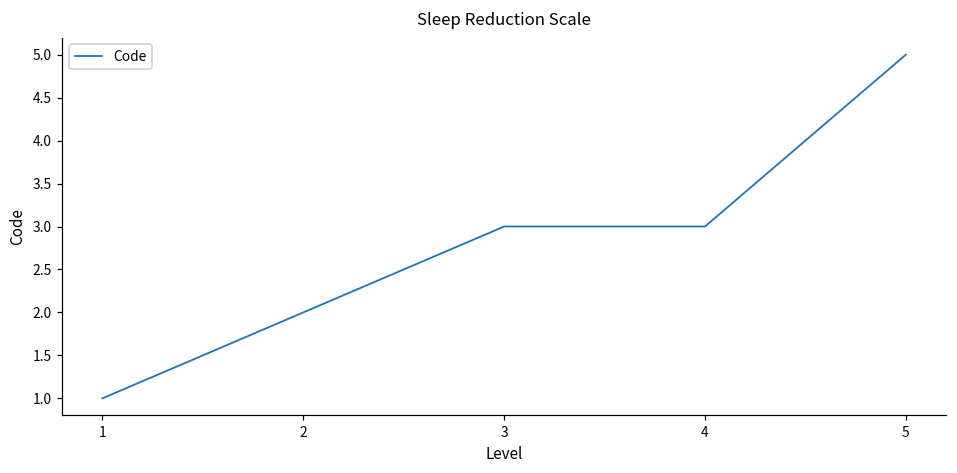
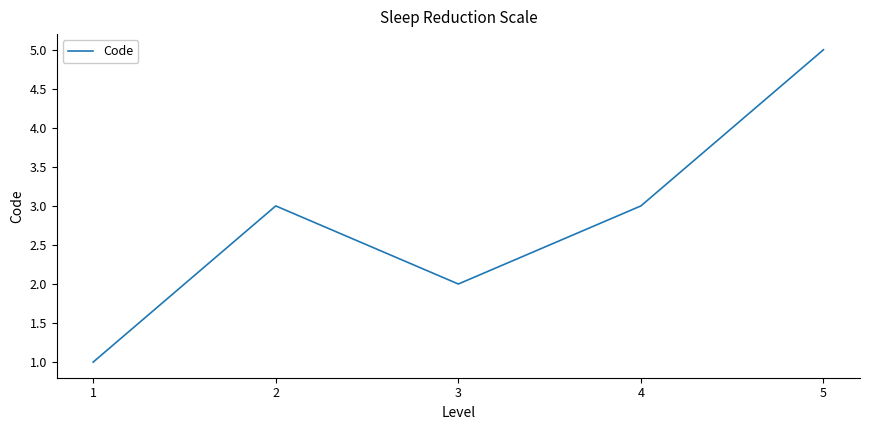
  {
    "1": 1,
-   "2": 2,
-   "3": 3,
+   "2": 3,
+   "3": 2,
    "4": 3,
    "5": 5
  }
